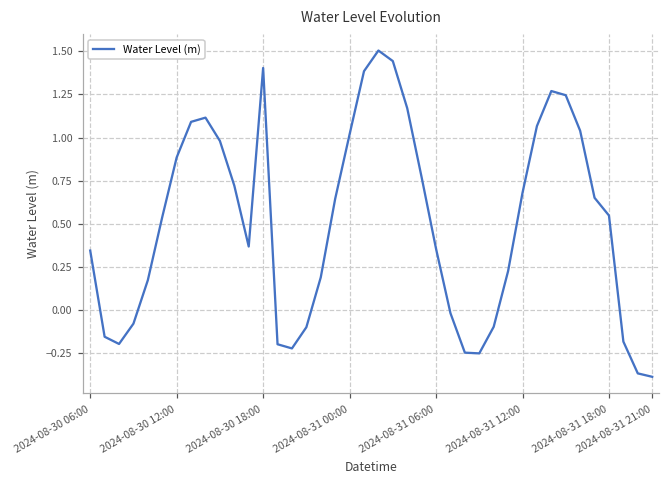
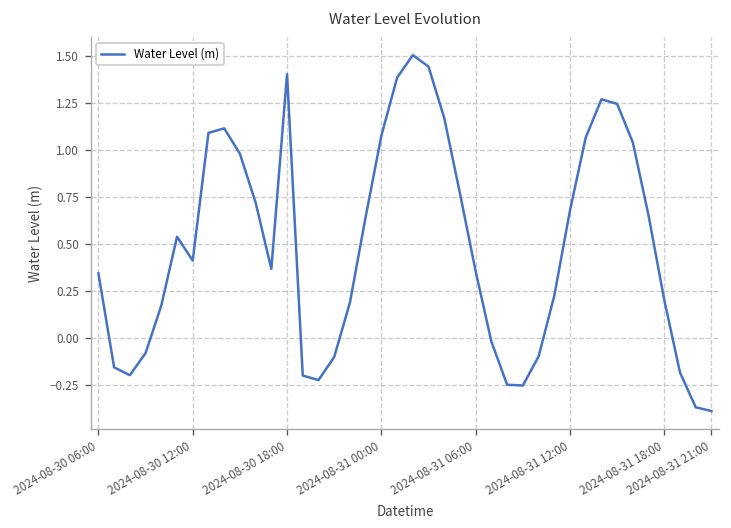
  {
    "2024-08-30 06:00": 0.35,
-   "2024-08-30 12:00": 0.88,
+   "2024-08-30 12:00": 0.41,
    "2024-08-30 18:00": 1.40,
-   "2024-08-31 00:00": 1.02,
+   "2024-08-31 00:00": 1.08,
    "2024-08-31 06:00": 0.36,
    "2024-08-31 12:00": 0.68,
-   "2024-08-31 18:00": 0.55,
+   "2024-08-31 18:00": 0.20,
    "2024-08-31 21:00": -0.39
  }
